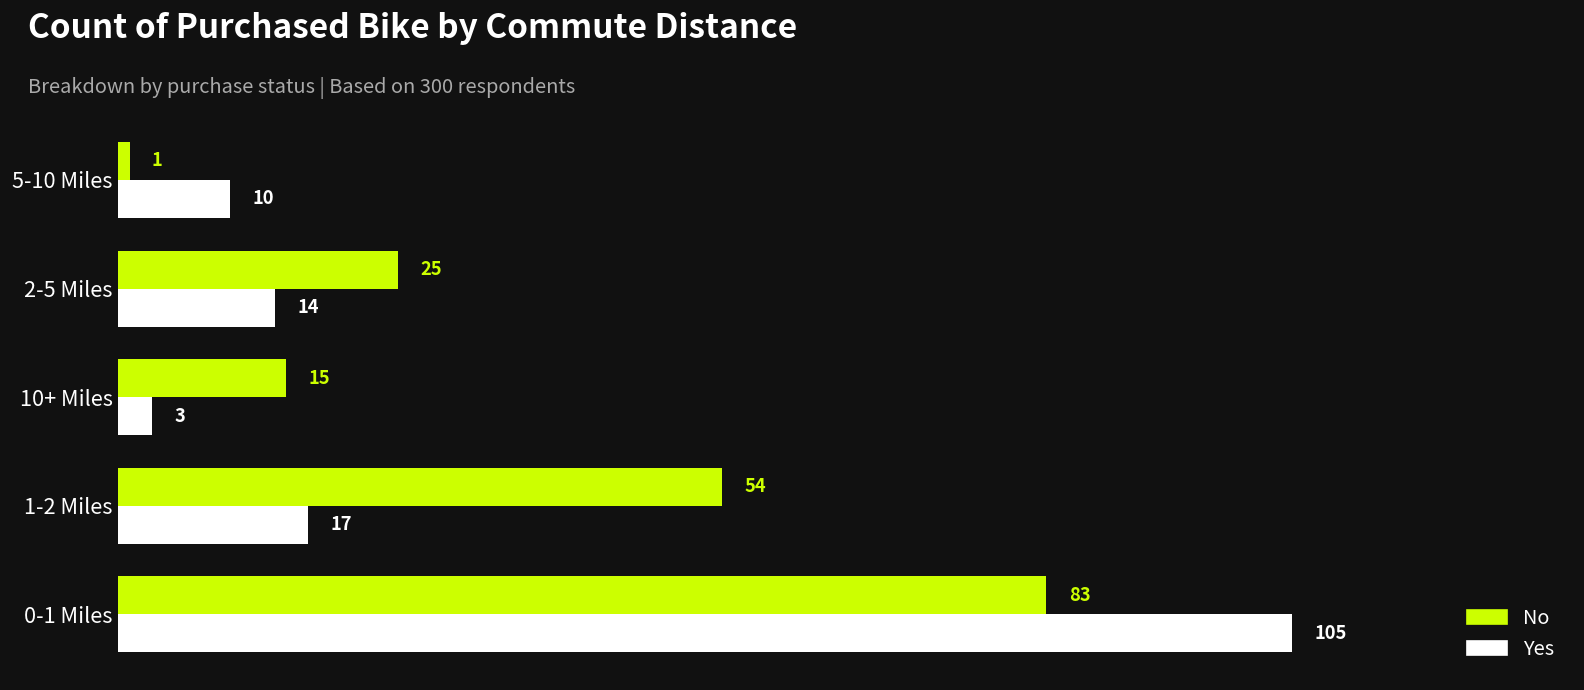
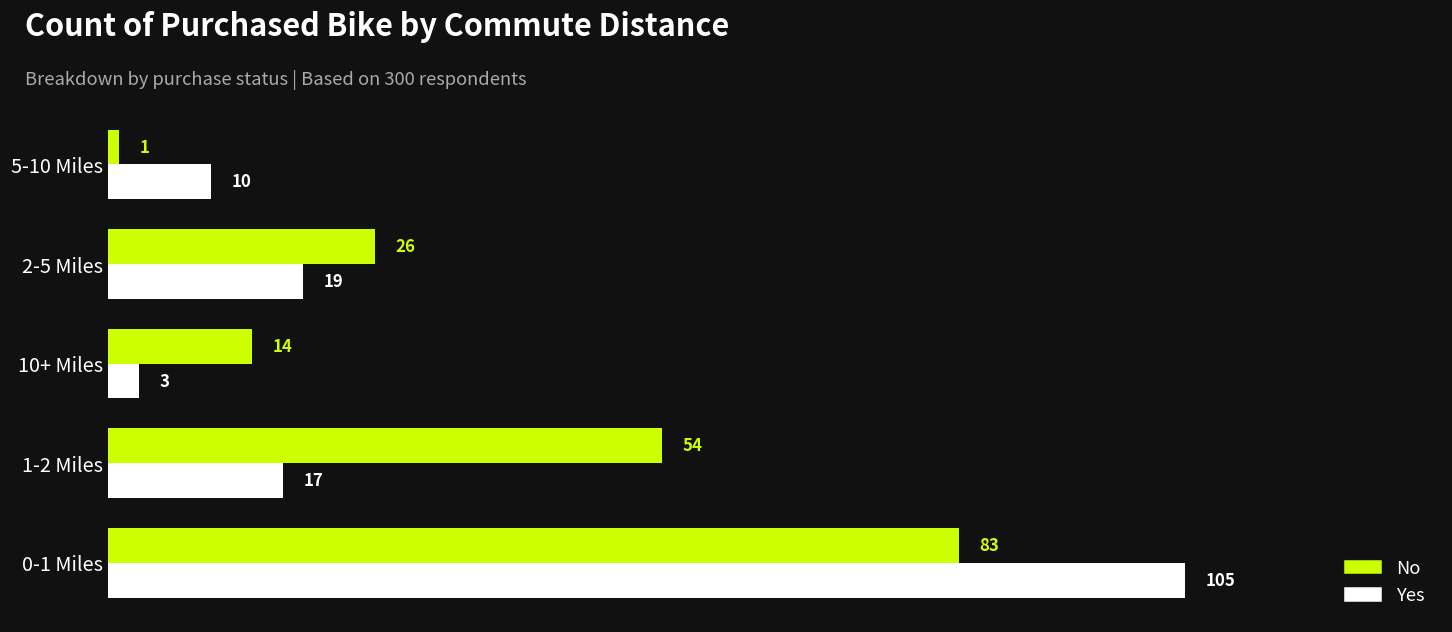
  {
    "No": {
      "5-10 Miles": 1,
-     "2-5 Miles": 25,
-     "10+ Miles": 15,
+     "2-5 Miles": 26,
+     "10+ Miles": 14,
      "1-2 Miles": 54,
      "0-1 Miles": 83
    },
    "Yes": {
      "5-10 Miles": 10,
-     "2-5 Miles": 14,
+     "2-5 Miles": 19,
      "10+ Miles": 3,
      "1-2 Miles": 17,
      "0-1 Miles": 105
    }
  }
